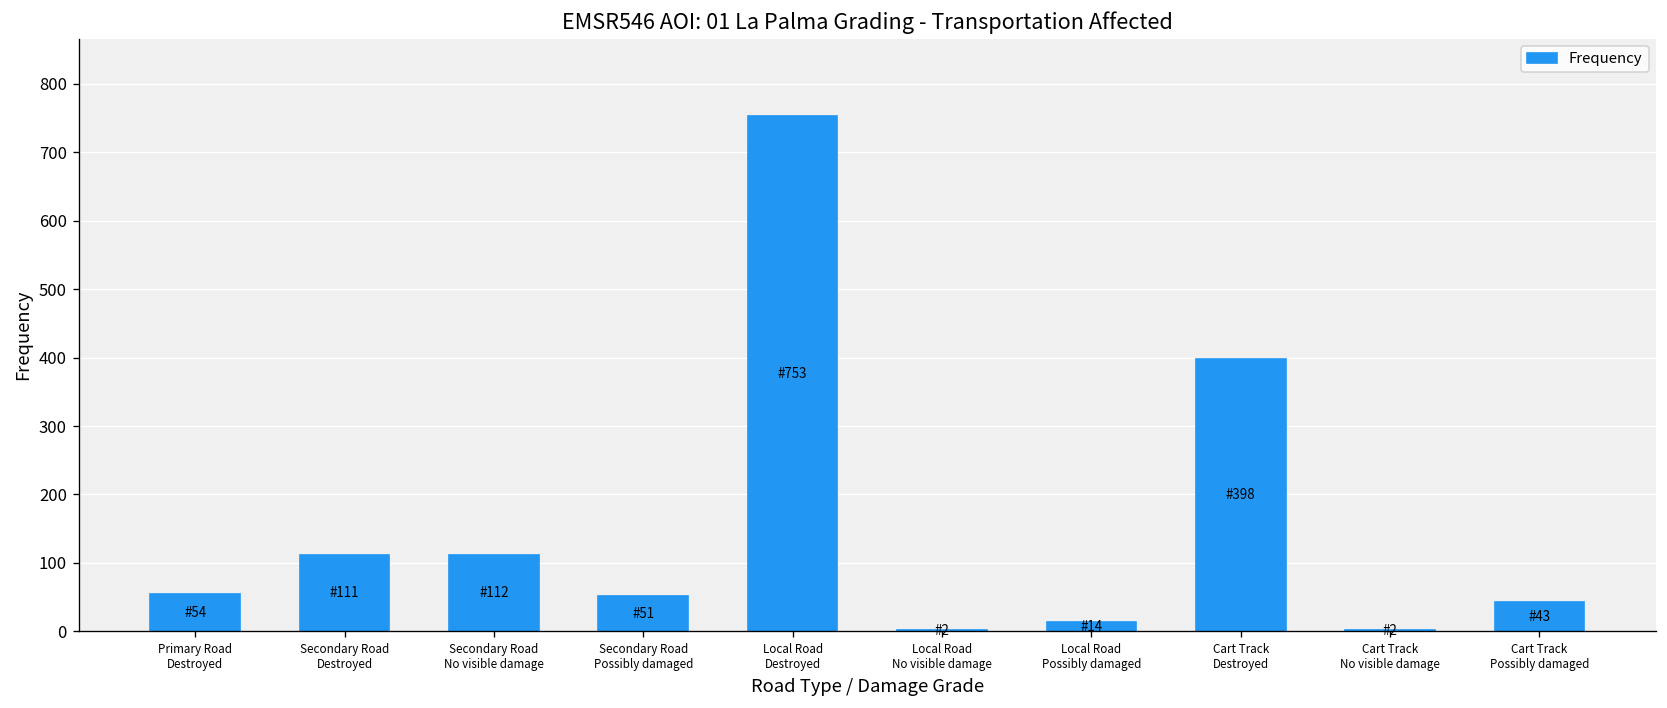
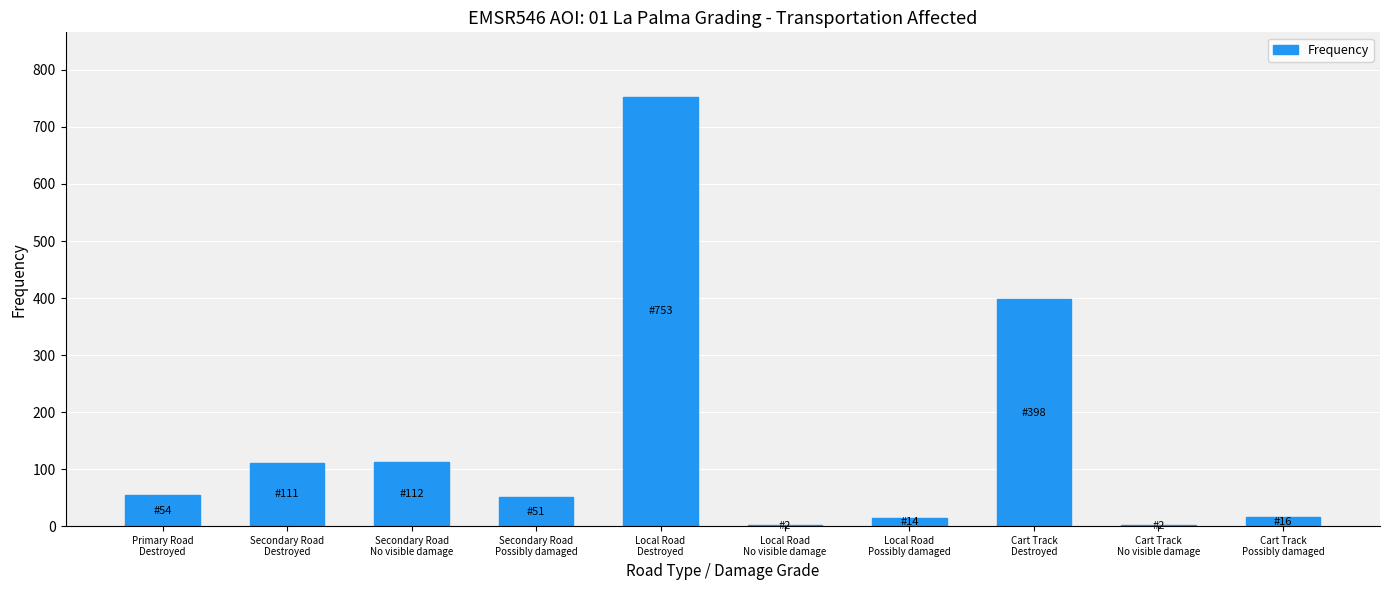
  {
    "Primary Road Destroyed": 54,
    "Secondary Road Destroyed": 111,
    "Secondary Road No visible damage": 112,
    "Secondary Road Possibly damaged": 51,
    "Local Road Destroyed": 753,
    "Local Road No visible damage": 2,
    "Local Road Possibly damaged": 14,
    "Cart Track Destroyed": 398,
    "Cart Track No visible damage": 2,
-   "Cart Track Possibly damaged": 43
+   "Cart Track Possibly damaged": 16
  }
